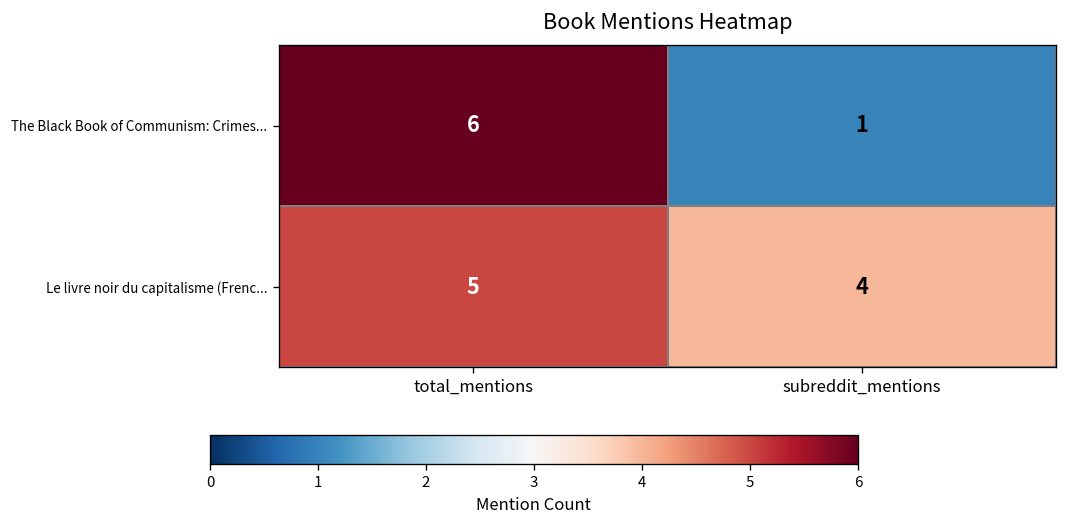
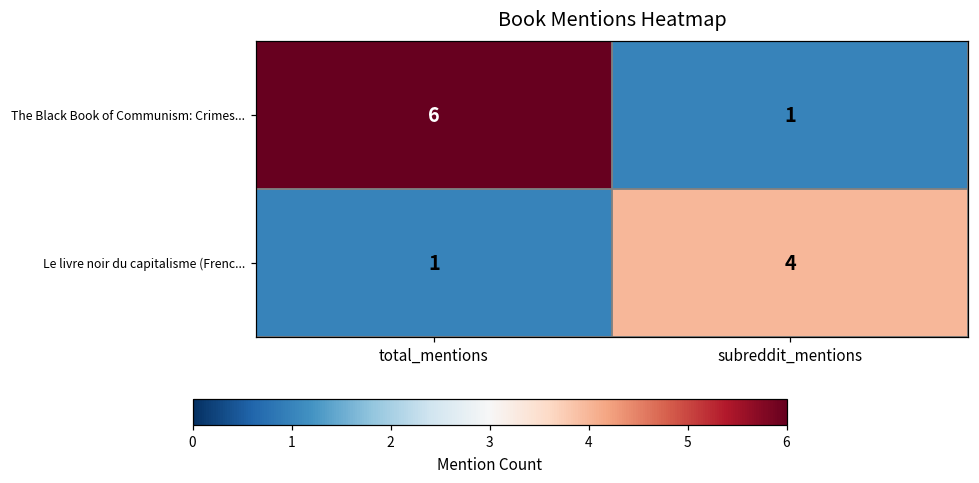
  {
    "The Black Book of Communism: Crimes...": {
      "total_mentions": 6,
      "subreddit_mentions": 1
    },
    "Le livre noir du capitalisme (Frenc...": {
-     "total_mentions": 5,
+     "total_mentions": 1,
      "subreddit_mentions": 4
    }
  }
